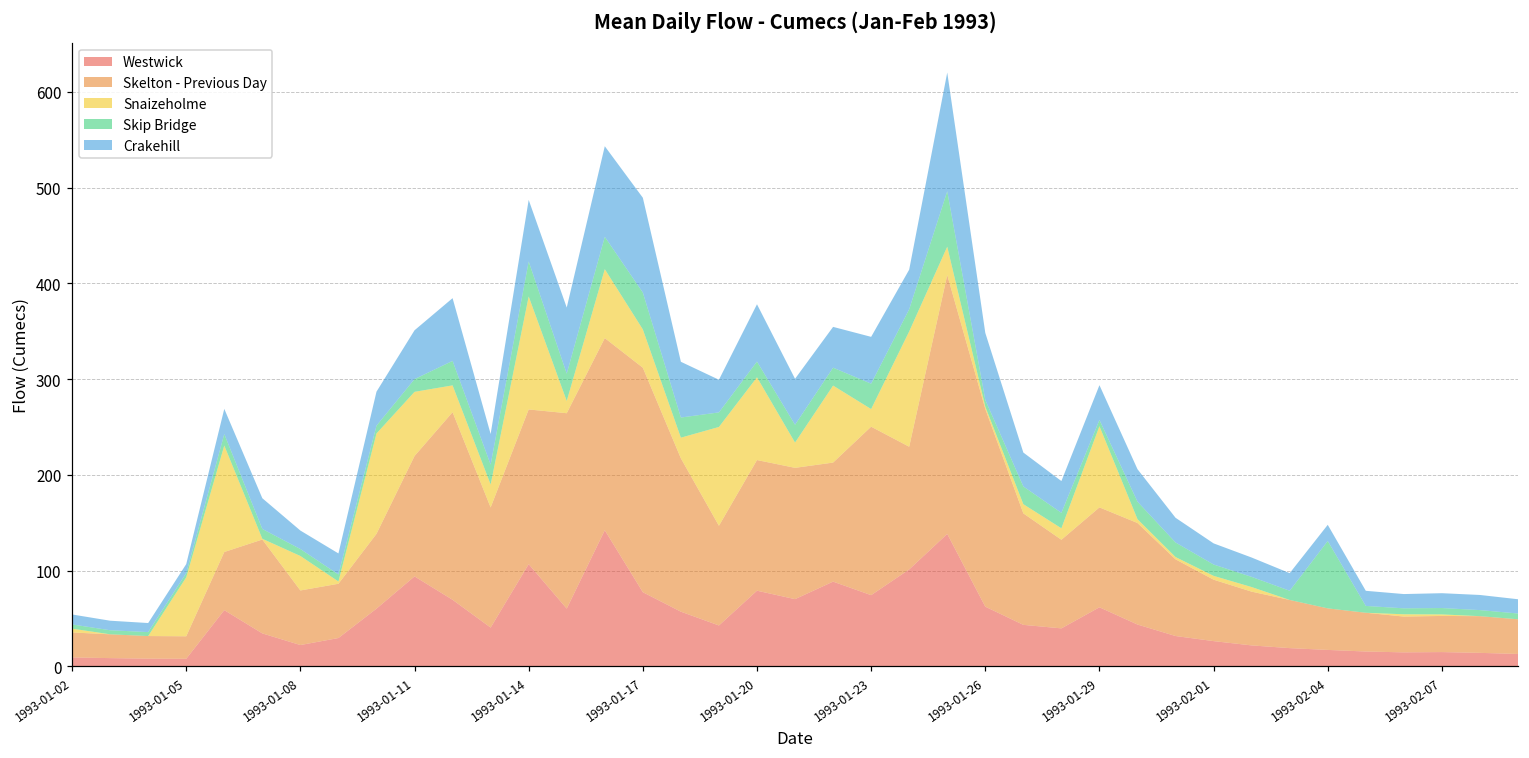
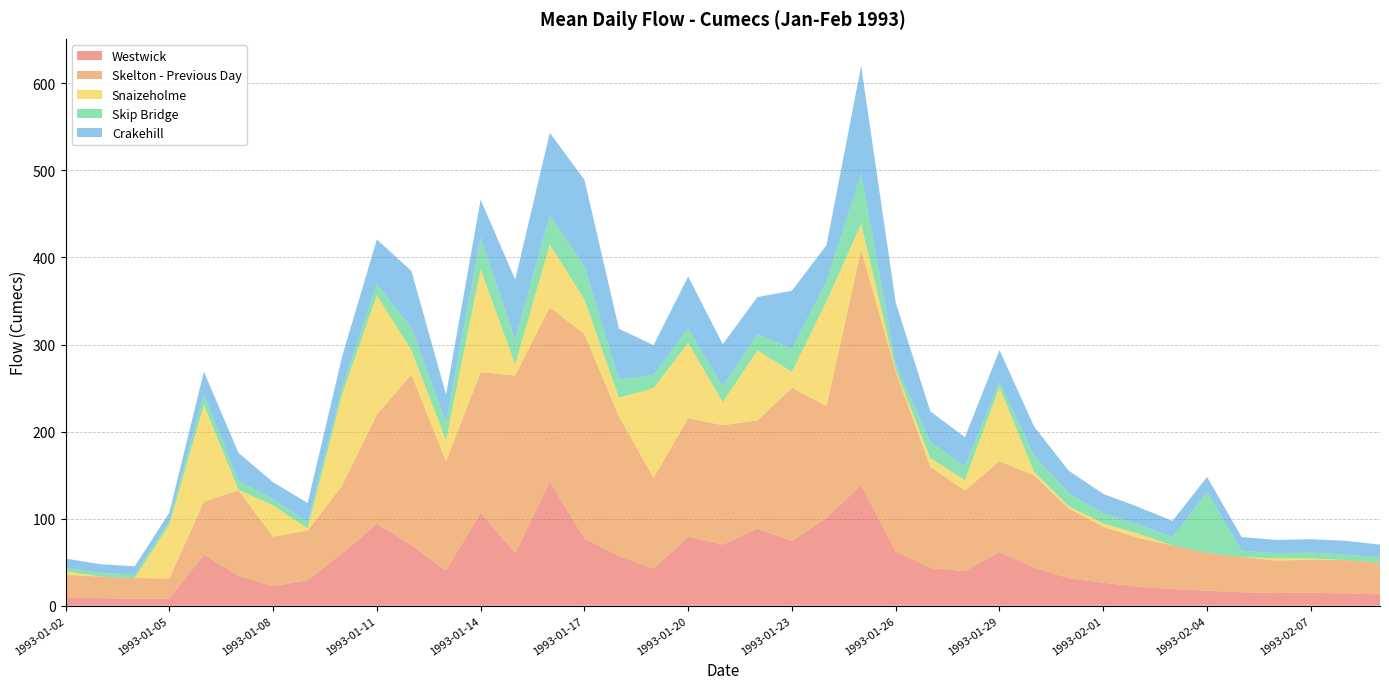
  {
    "Snaizeholme": {
      "1993-01-02": 0,
      "1993-01-05": 60,
      "1993-01-08": 40,
-     "1993-01-11": 70,
+     "1993-01-11": 140,
      "1993-01-14": 120,
      "1993-01-17": 40,
      "1993-01-20": 90,
      "1993-01-23": 20,
      "1993-01-29": 80,
      "1993-02-01": 0
    },
    "Skip Bridge": {
      "1993-01-02": 0,
      "1993-01-05": 0,
      "1993-01-08": 10,
      "1993-01-11": 10,
      "1993-01-14": 40,
      "1993-01-17": 40,
      "1993-01-20": 20,
      "1993-01-23": 30,
      "1993-01-26": 10,
      "1993-01-29": 10,
      "1993-02-01": 10,
      "1993-02-04": 70,
      "1993-02-07": 10
    },
    "Crakehill": {
      "1993-01-02": 10,
      "1993-01-05": 10,
      "1993-01-08": 20,
      "1993-01-11": 50,
-     "1993-01-14": 60,
+     "1993-01-14": 40,
      "1993-01-17": 100,
      "1993-01-20": 60,
-     "1993-01-23": 50,
+     "1993-01-23": 70,
      "1993-01-26": 70,
      "1993-01-29": 40,
      "1993-02-01": 20,
      "1993-02-04": 20,
      "1993-02-07": 20
    }
  }
